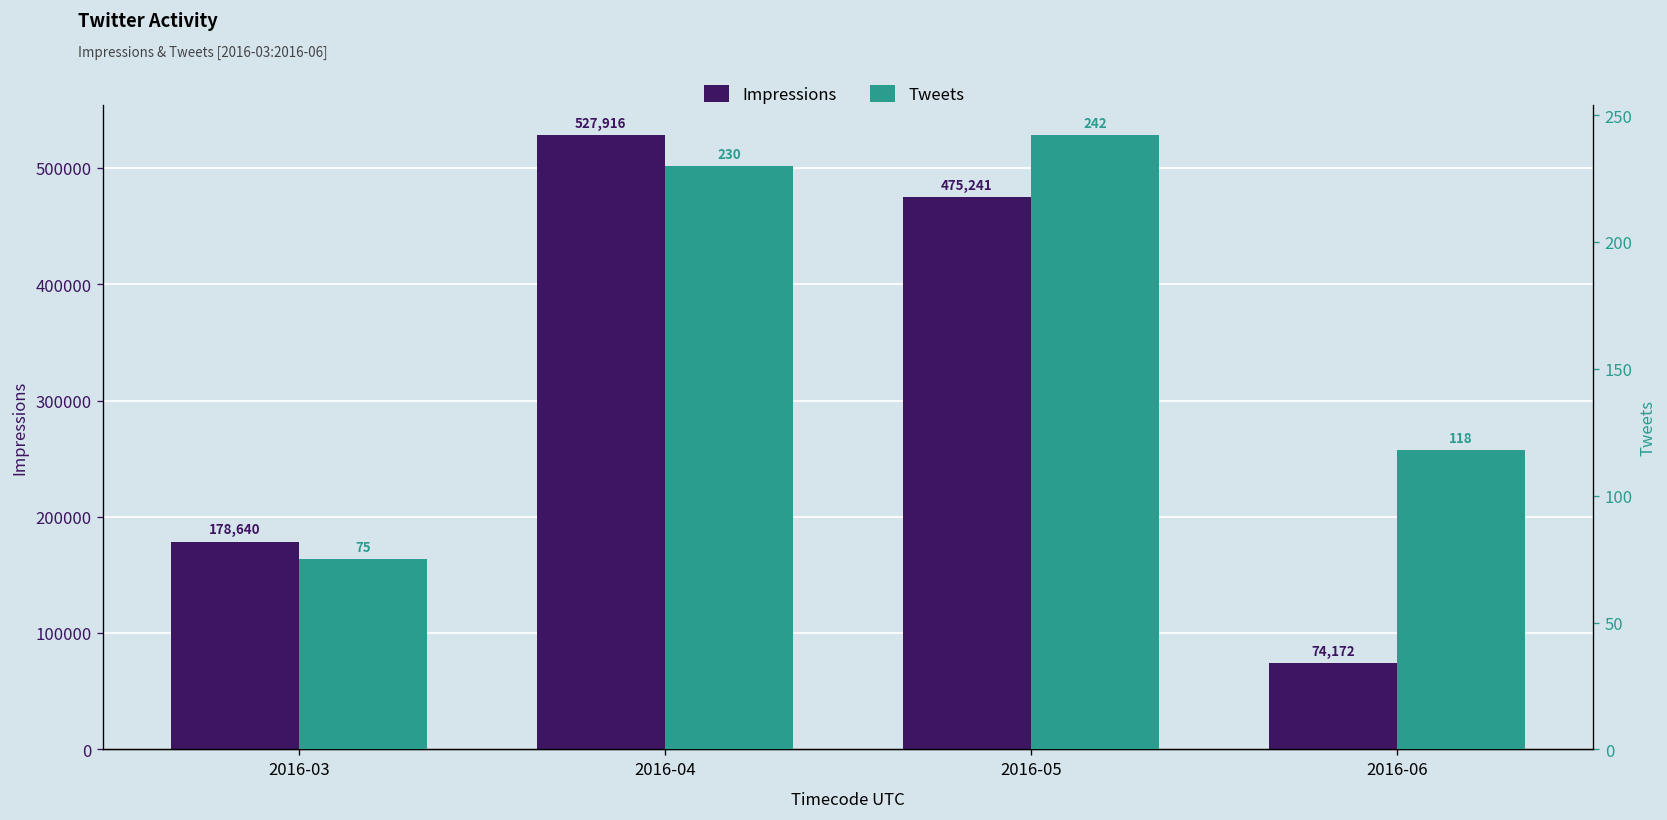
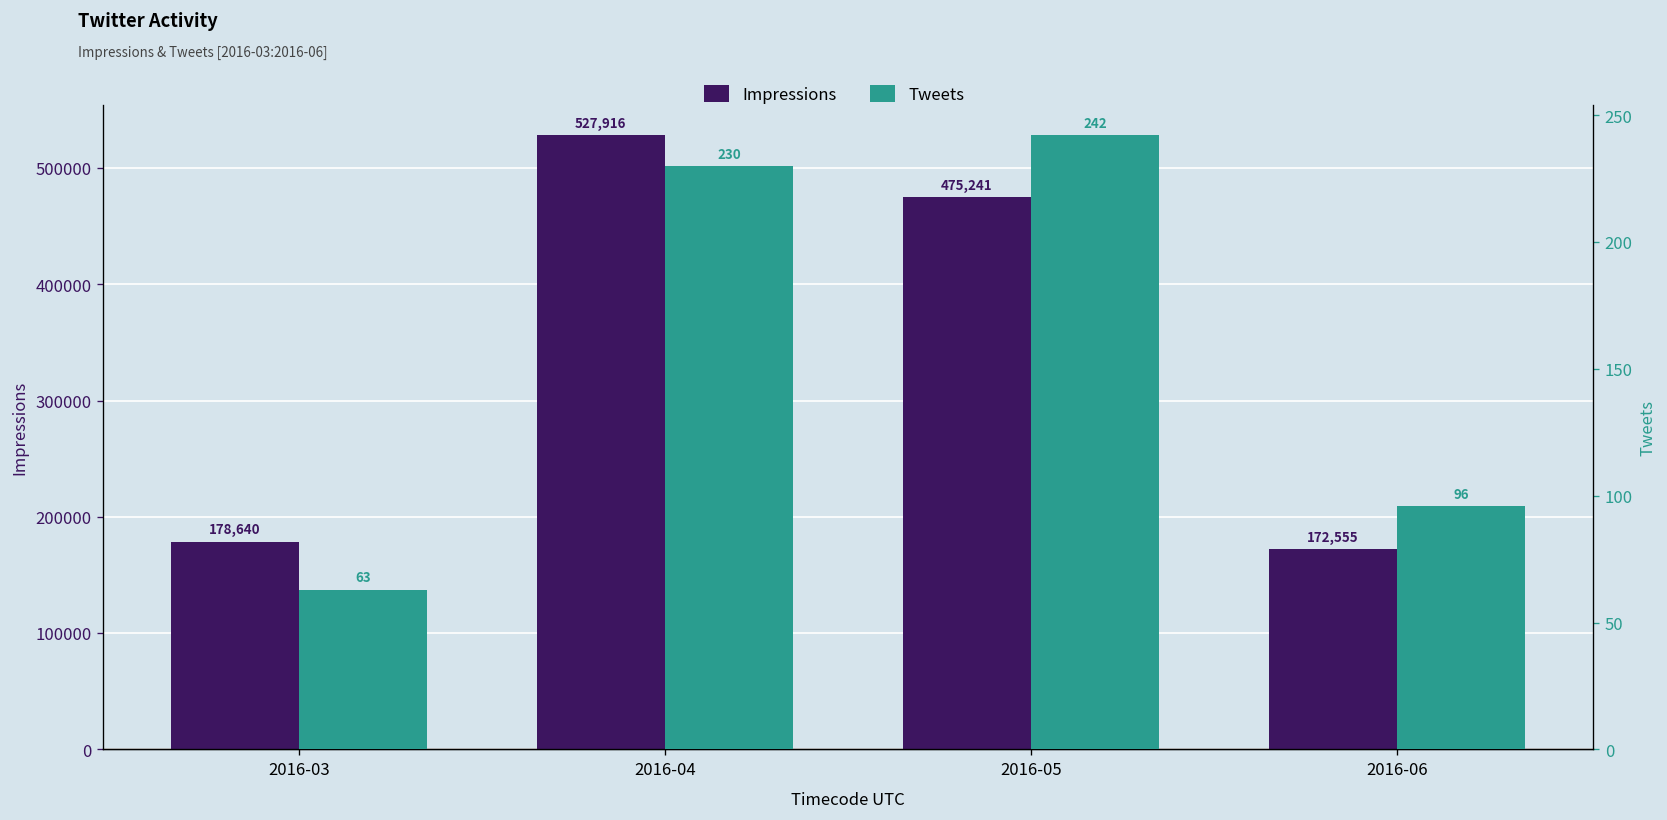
  {
    "Impressions": {
      "2016-03": "178,640",
      "2016-04": "527,916",
      "2016-05": "475,241",
-     "2016-06": "74,172"
+     "2016-06": "172,555"
    },
    "Tweets": {
-     "2016-03": "75",
+     "2016-03": "63",
      "2016-04": "230",
      "2016-05": "242",
-     "2016-06": "118"
+     "2016-06": "96"
    }
  }
